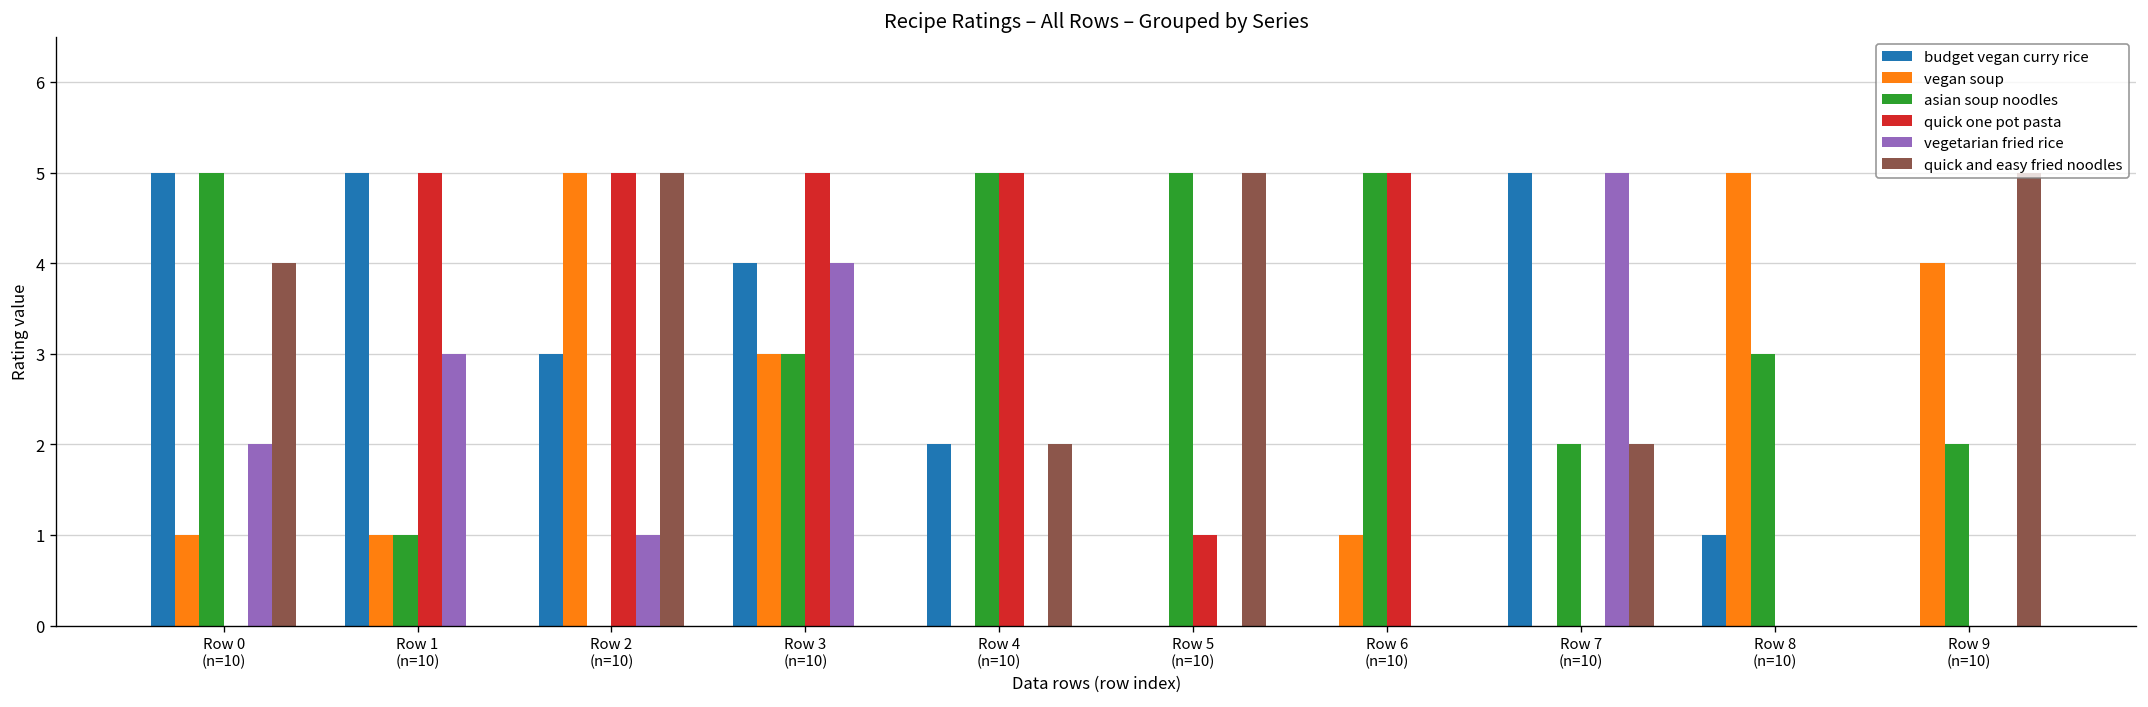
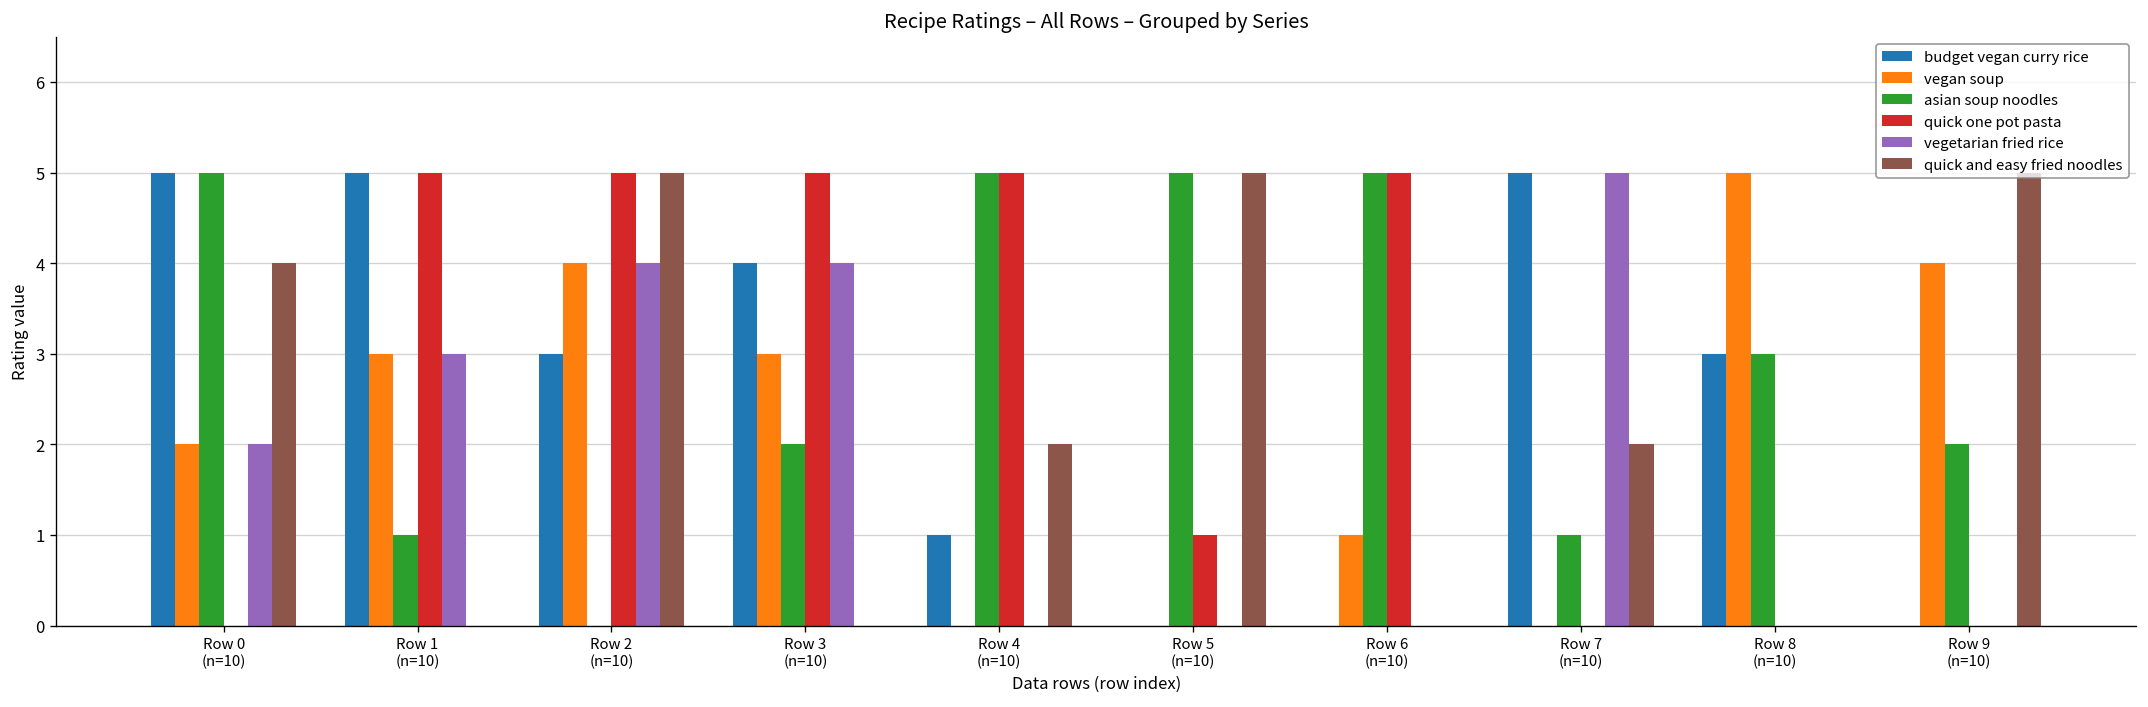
  {
    "budget vegan curry rice": {
      "Row 0 (n=10)": 5,
      "Row 1 (n=10)": 5,
      "Row 2 (n=10)": 3,
      "Row 3 (n=10)": 4,
-     "Row 4 (n=10)": 2,
+     "Row 4 (n=10)": 1,
      "Row 5 (n=10)": 0,
      "Row 6 (n=10)": 0,
      "Row 7 (n=10)": 5,
-     "Row 8 (n=10)": 1,
+     "Row 8 (n=10)": 3,
      "Row 9 (n=10)": 0
    },
    "vegan soup": {
-     "Row 0 (n=10)": 1,
-     "Row 1 (n=10)": 1,
-     "Row 2 (n=10)": 5,
+     "Row 0 (n=10)": 2,
+     "Row 1 (n=10)": 3,
+     "Row 2 (n=10)": 4,
      "Row 3 (n=10)": 3,
      "Row 4 (n=10)": 0,
      "Row 5 (n=10)": 0,
      "Row 6 (n=10)": 1,
      "Row 7 (n=10)": 0,
      "Row 8 (n=10)": 5,
      "Row 9 (n=10)": 4
    },
    "asian soup noodles": {
      "Row 0 (n=10)": 5,
      "Row 1 (n=10)": 1,
      "Row 2 (n=10)": 0,
-     "Row 3 (n=10)": 3,
+     "Row 3 (n=10)": 2,
      "Row 4 (n=10)": 5,
      "Row 5 (n=10)": 5,
      "Row 6 (n=10)": 5,
-     "Row 7 (n=10)": 2,
+     "Row 7 (n=10)": 1,
      "Row 8 (n=10)": 3,
      "Row 9 (n=10)": 2
    },
    "quick one pot pasta": {
      "Row 0 (n=10)": 0,
      "Row 1 (n=10)": 5,
      "Row 2 (n=10)": 5,
      "Row 3 (n=10)": 5,
      "Row 4 (n=10)": 5,
      "Row 5 (n=10)": 1,
      "Row 6 (n=10)": 5,
      "Row 7 (n=10)": 0,
      "Row 8 (n=10)": 0,
      "Row 9 (n=10)": 0
    },
    "vegetarian fried rice": {
      "Row 0 (n=10)": 2,
      "Row 1 (n=10)": 3,
-     "Row 2 (n=10)": 1,
+     "Row 2 (n=10)": 4,
      "Row 3 (n=10)": 4,
      "Row 4 (n=10)": 0,
      "Row 5 (n=10)": 0,
      "Row 6 (n=10)": 0,
      "Row 7 (n=10)": 5,
      "Row 8 (n=10)": 0,
      "Row 9 (n=10)": 0
    },
    "quick and easy fried noodles": {
      "Row 0 (n=10)": 4,
      "Row 1 (n=10)": 0,
      "Row 2 (n=10)": 5,
      "Row 3 (n=10)": 0,
      "Row 4 (n=10)": 2,
      "Row 5 (n=10)": 5,
      "Row 6 (n=10)": 0,
      "Row 7 (n=10)": 2,
      "Row 8 (n=10)": 0
    }
  }
